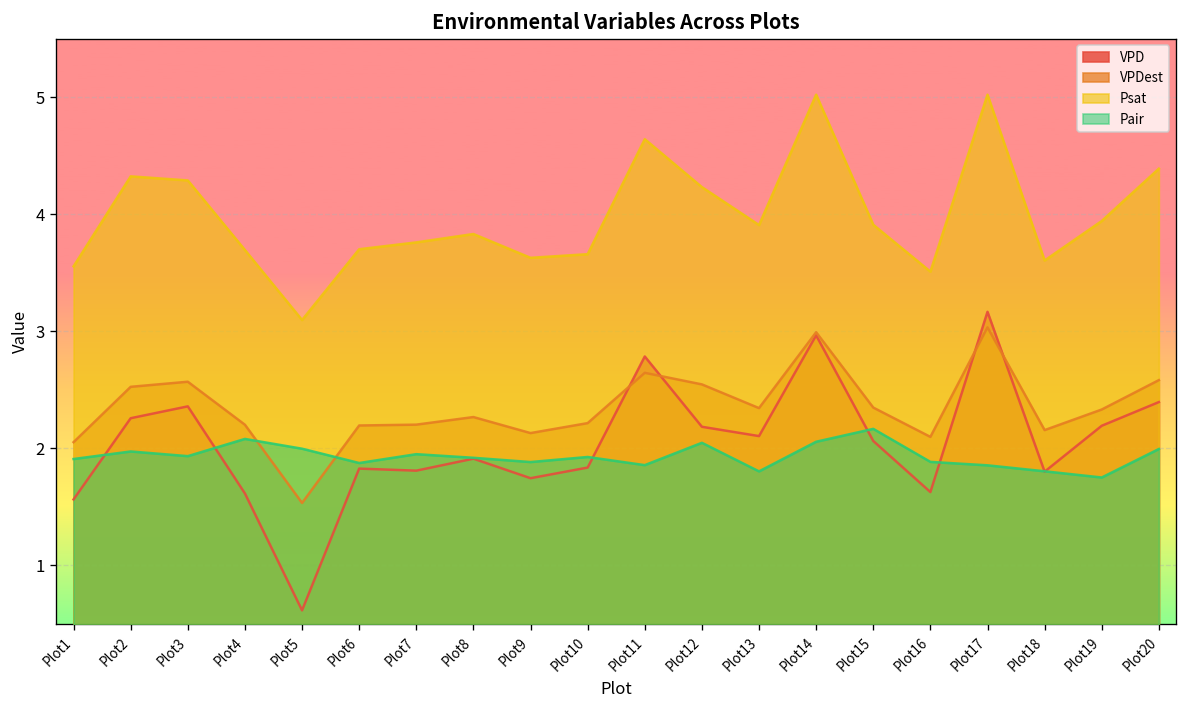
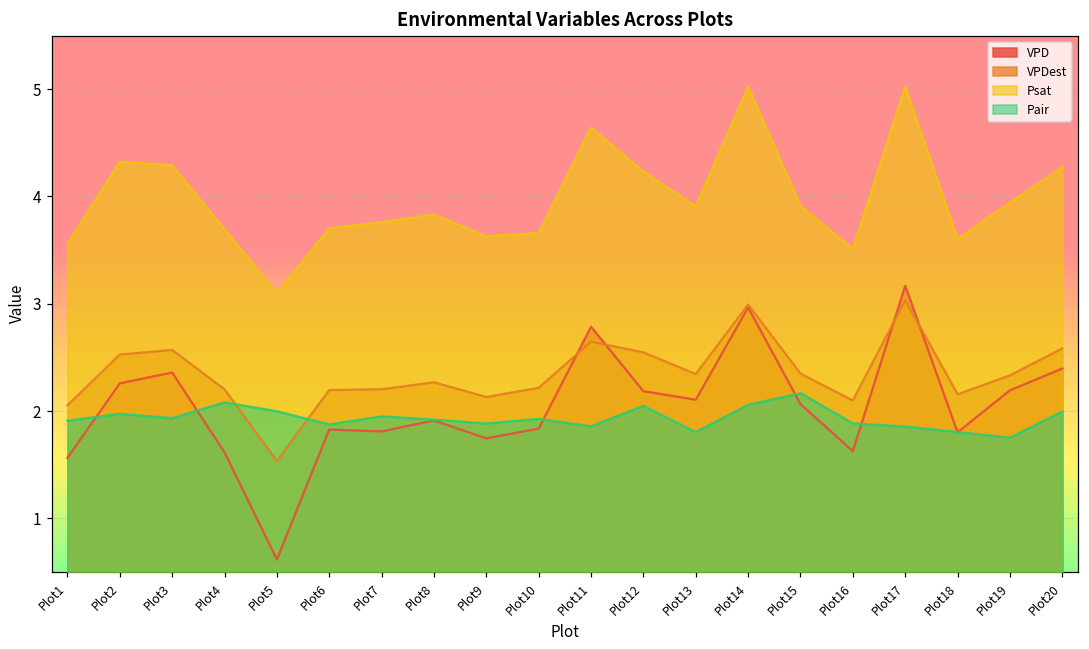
  {
    "Psat": {
      "Plot1": 3.6,
      "Plot2": 4.3,
      "Plot3": 4.3,
      "Plot4": 3.7,
      "Plot5": 3.1,
      "Plot6": 3.7,
      "Plot7": 3.8,
      "Plot8": 3.8,
      "Plot9": 3.6,
      "Plot10": 3.7,
      "Plot11": 4.6,
      "Plot12": 4.2,
      "Plot13": 3.9,
      "Plot14": 5.0,
      "Plot15": 3.9,
      "Plot16": 3.5,
      "Plot17": 5.0,
      "Plot18": 3.6,
      "Plot19": 3.9,
-     "Plot20": 4.4
+     "Plot20": 4.3
    },
    "Pair": {
      "Plot1": 1.9,
      "Plot2": 2.0,
      "Plot3": 1.9,
      "Plot4": 2.1,
      "Plot5": 2.0,
      "Plot6": 1.9,
      "Plot7": 2.0,
      "Plot9": 1.9,
      "Plot10": 1.9,
      "Plot11": 1.9,
      "Plot12": 2.0,
      "Plot13": 1.8,
      "Plot14": 2.1,
      "Plot15": 2.2,
      "Plot16": 1.9,
      "Plot17": 1.9,
      "Plot19": 1.8,
      "Plot20": 2.0
    }
  }
